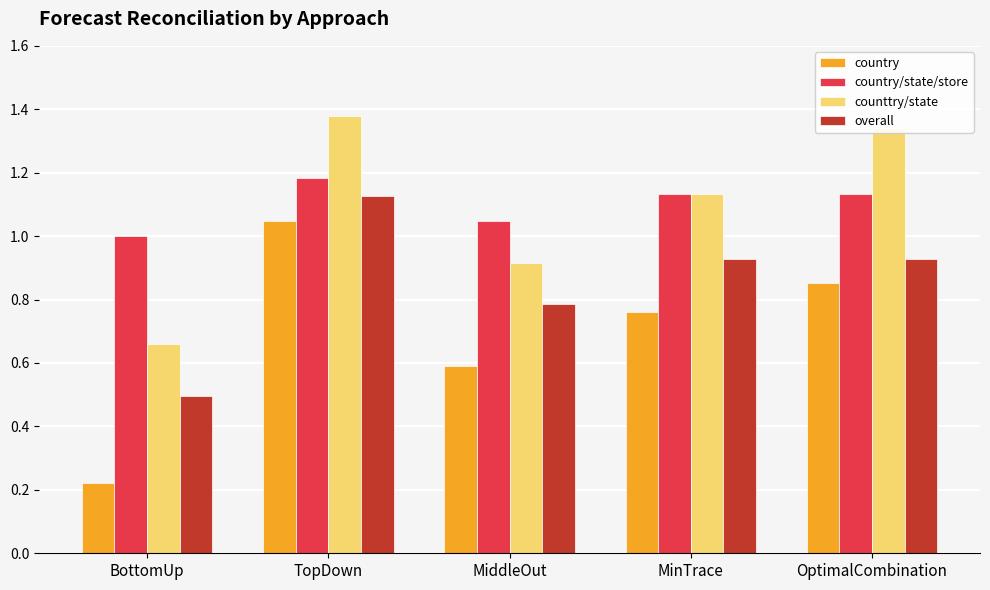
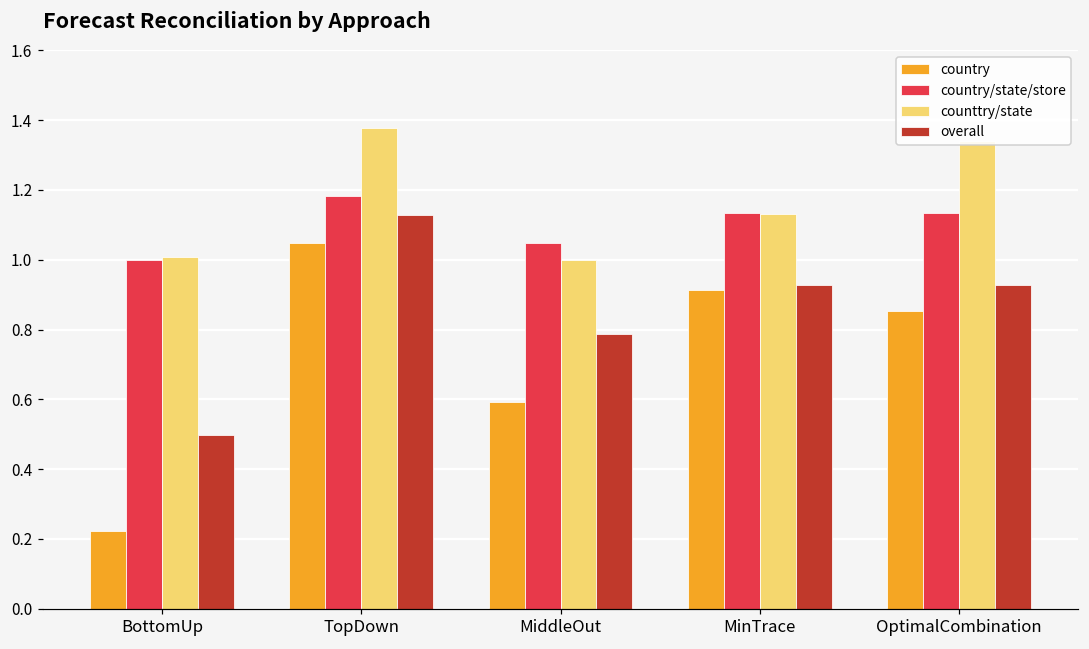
  {
    "country": {
      "BottomUp": 0.22,
      "TopDown": 1.05,
      "MiddleOut": 0.59,
-     "MinTrace": 0.76,
+     "MinTrace": 0.91,
      "OptimalCombination": 0.85
    },
    "counttry/state": {
-     "BottomUp": 0.66,
+     "BottomUp": 1.01,
      "TopDown": 1.38,
-     "MiddleOut": 0.92,
+     "MiddleOut": 1.00,
      "MinTrace": 1.13
    }
  }
